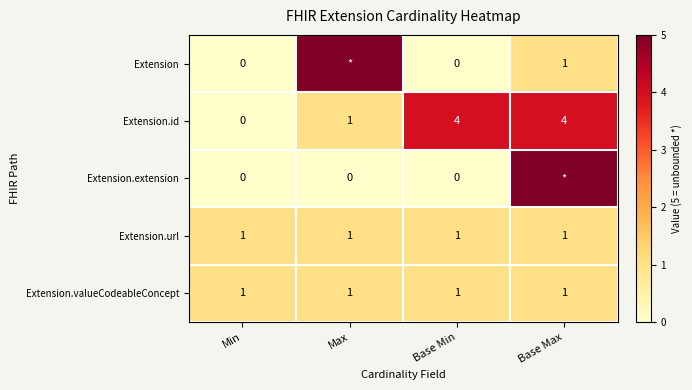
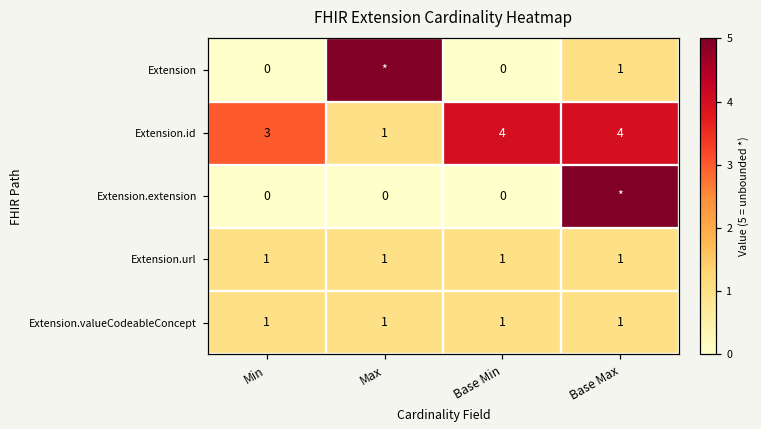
  {
    "Extension": {
      "Min": 0,
      "Base Min": 0,
      "Base Max": 1
    },
    "Extension.id": {
-     "Min": 0,
+     "Min": 3,
      "Max": 1,
      "Base Min": 4,
      "Base Max": 4
    },
    "Extension.extension": {
      "Min": 0,
      "Max": 0,
      "Base Min": 0
    },
    "Extension.url": {
      "Min": 1,
      "Max": 1,
      "Base Min": 1,
      "Base Max": 1
    },
    "Extension.valueCodeableConcept": {
      "Min": 1,
      "Max": 1,
      "Base Min": 1,
      "Base Max": 1
    }
  }
